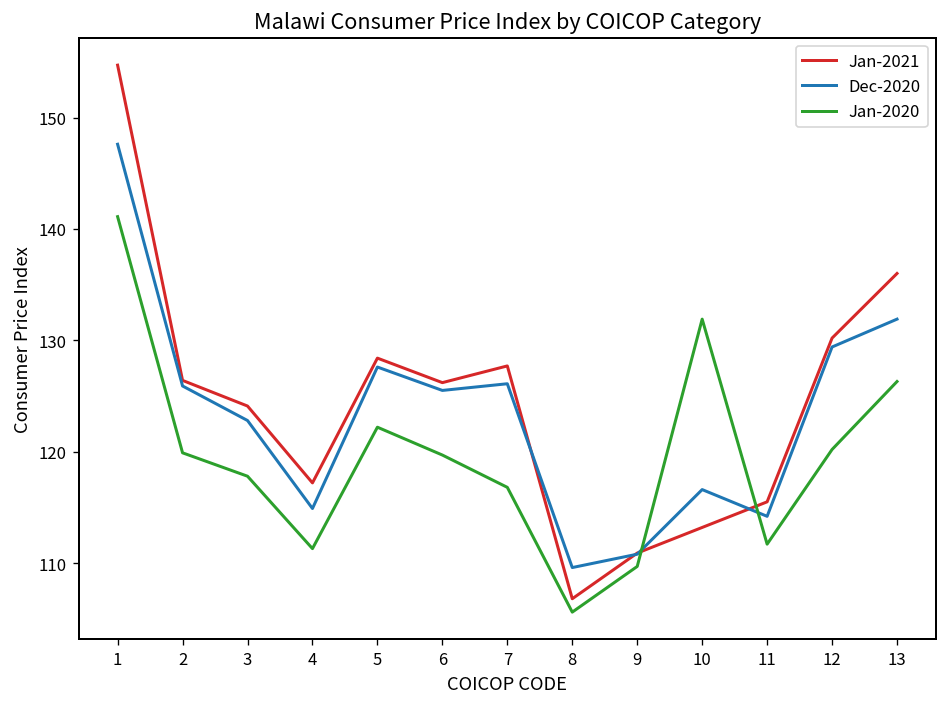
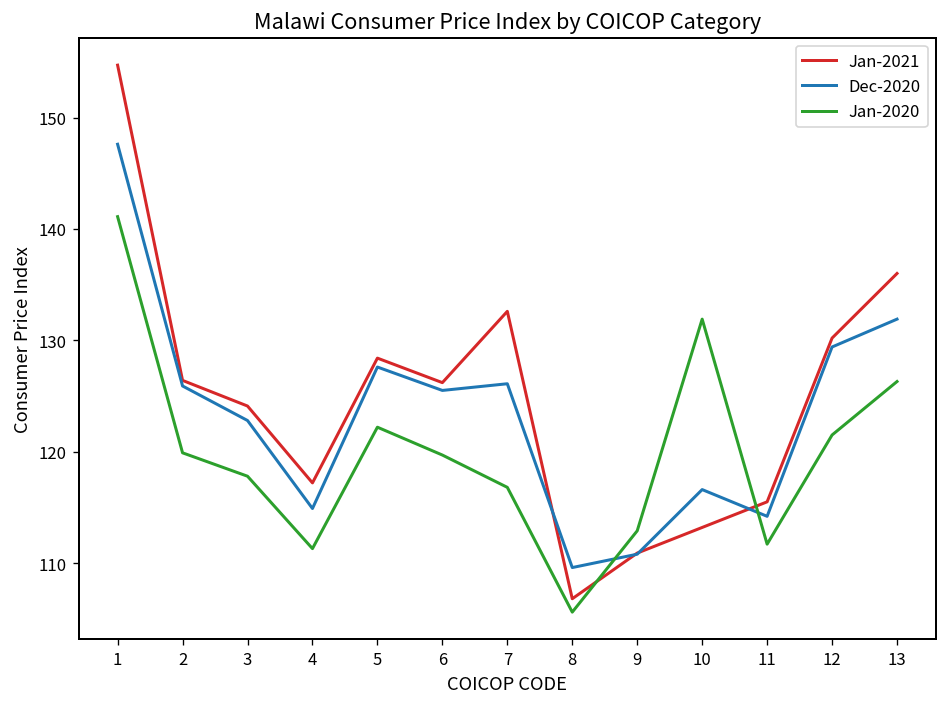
  {
    "Jan-2021": {
      "1": 155,
      "2": 126,
      "3": 124,
      "4": 117,
      "5": 128,
      "6": 126,
-     "7": 128,
+     "7": 133,
      "8": 107,
      "10": 113,
      "11": 116,
      "12": 130,
      "13": 136
    },
    "Dec-2020": {
      "1": 148,
      "2": 126,
      "3": 123,
      "4": 115,
      "5": 128,
      "6": 126,
      "7": 126,
      "8": 110,
      "10": 117,
      "11": 114,
      "12": 129,
      "13": 132
    },
    "Jan-2020": {
      "1": 141,
      "2": 120,
      "3": 118,
      "4": 111,
      "5": 122,
      "6": 120,
      "7": 117,
      "8": 106,
-     "9": 110,
+     "9": 113,
      "10": 132,
      "11": 112,
-     "12": 120,
+     "12": 122,
      "13": 126
    }
  }
